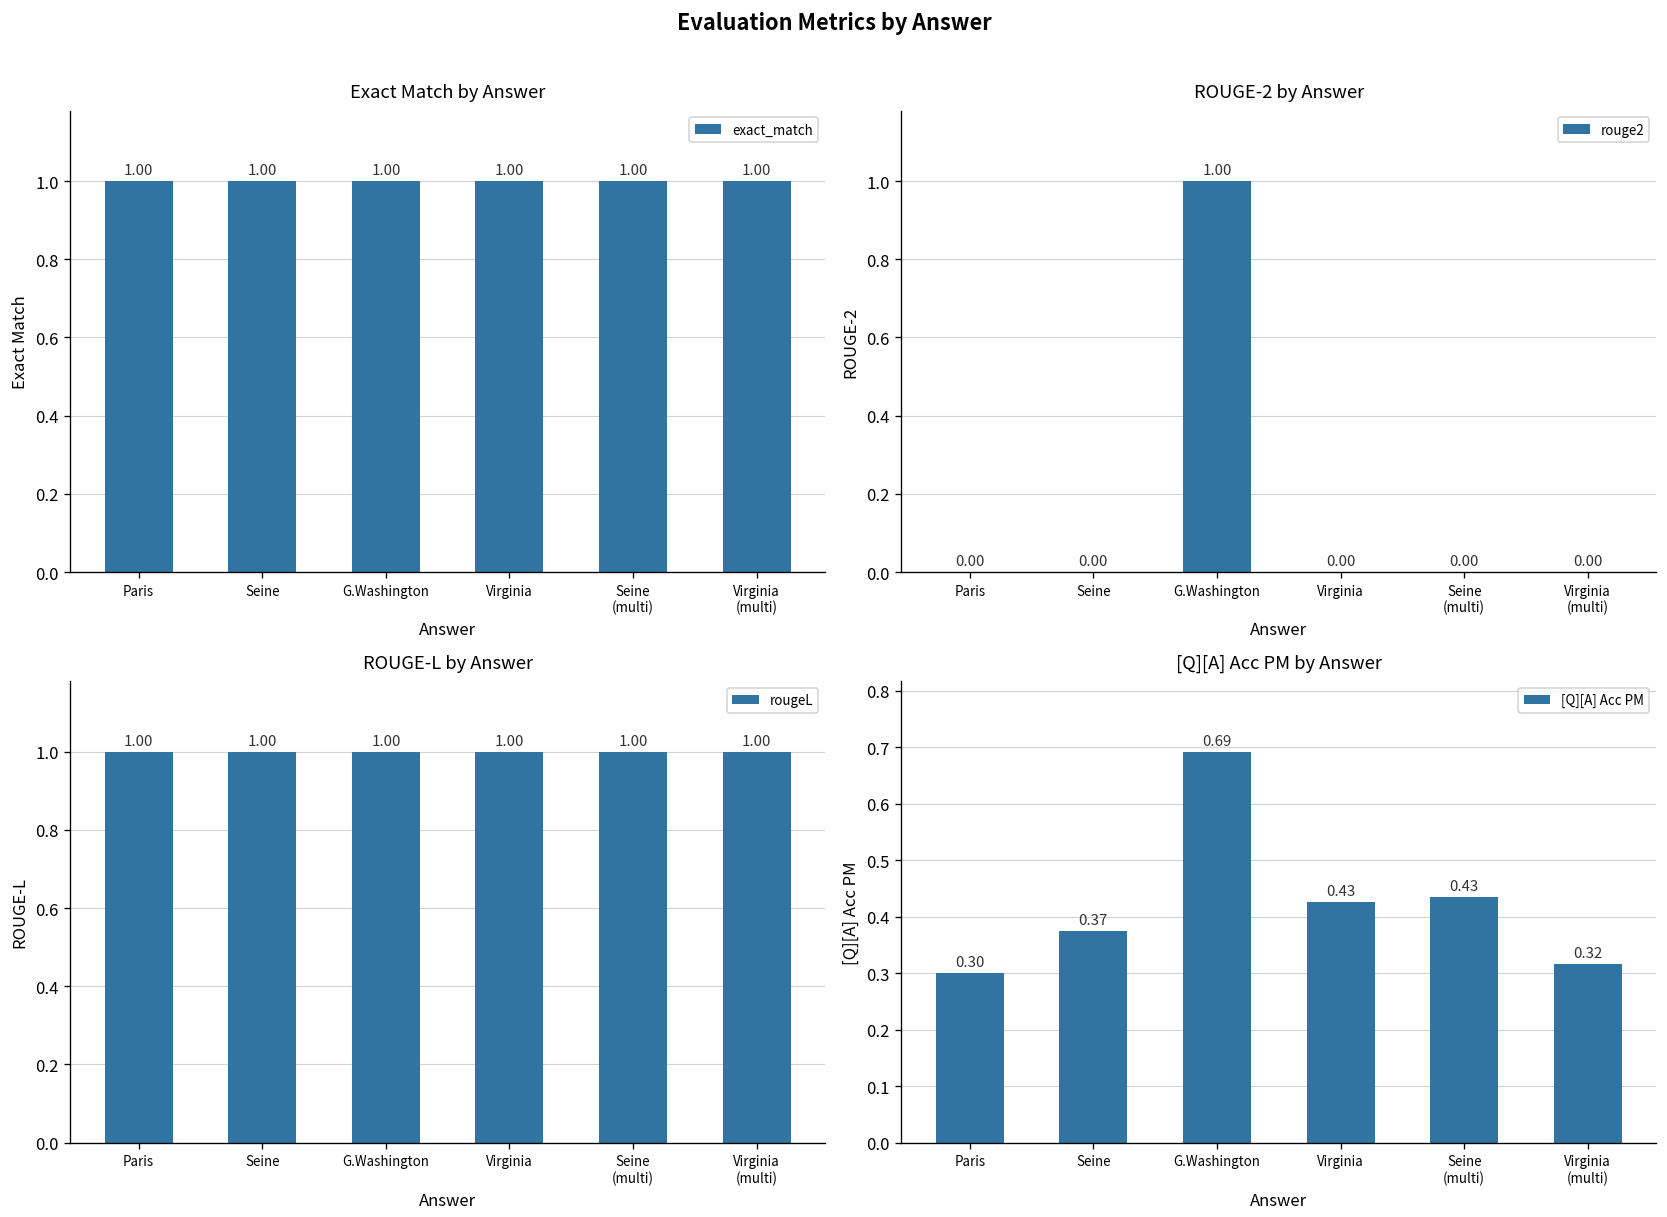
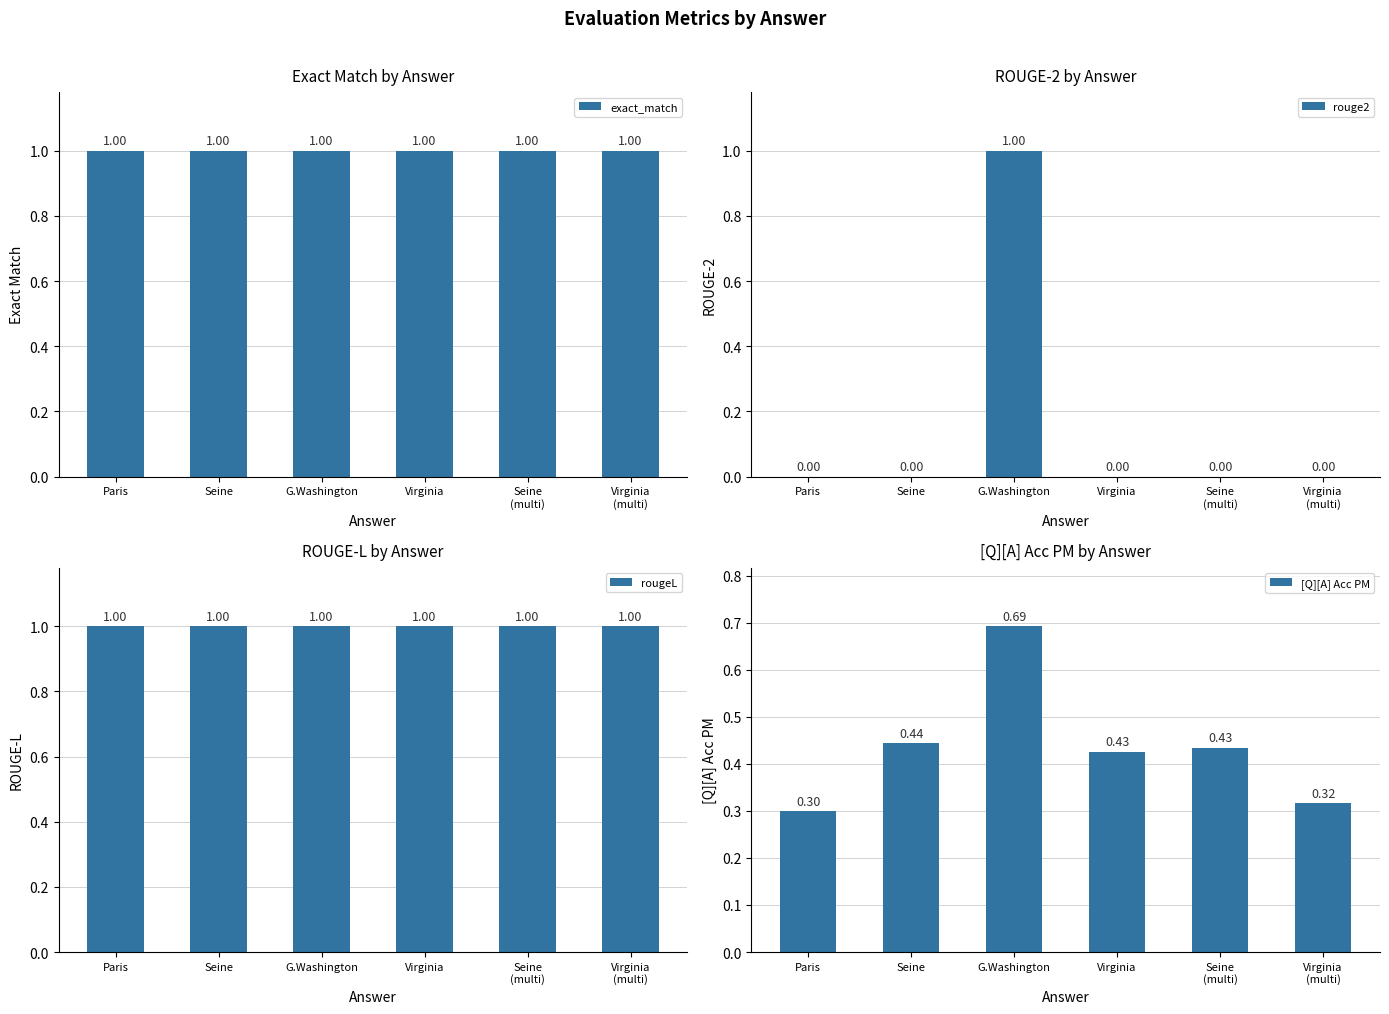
  {
    "Exact Match by Answer": {
      "Paris": 1.00,
      "Seine": 1.00,
      "G.Washington": 1.00,
      "Virginia": 1.00,
      "Seine (multi)": 1.00,
      "Virginia (multi)": 1.00
    },
    "ROUGE-2 by Answer": {
      "Paris": 0.00,
      "Seine": 0.00,
      "G.Washington": 1.00,
      "Virginia": 0.00,
      "Seine (multi)": 0.00,
      "Virginia (multi)": 0.00
    },
    "ROUGE-L by Answer": {
      "Paris": 1.00,
      "Seine": 1.00,
      "G.Washington": 1.00,
      "Virginia": 1.00,
      "Seine (multi)": 1.00,
      "Virginia (multi)": 1.00
    },
    "[Q][A] Acc PM by Answer": {
      "Paris": 0.30,
-     "Seine": 0.37,
+     "Seine": 0.44,
      "G.Washington": 0.69,
      "Virginia": 0.43,
      "Seine (multi)": 0.43,
      "Virginia (multi)": 0.32
    }
  }
